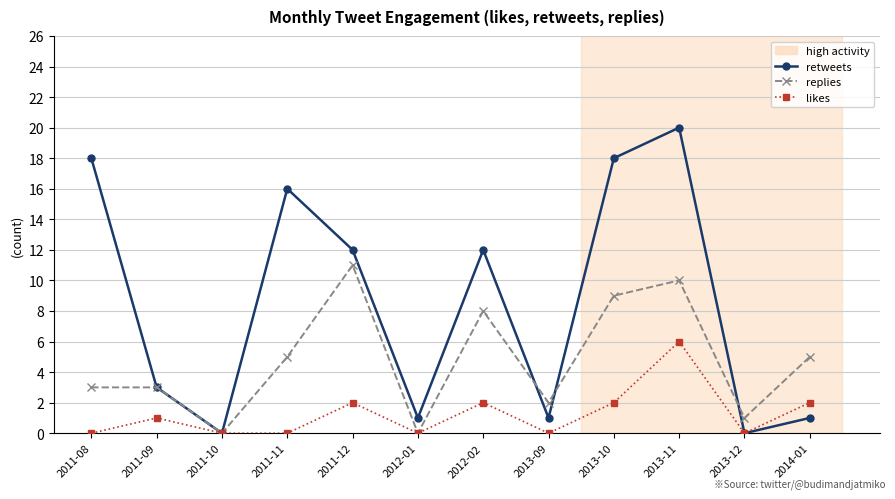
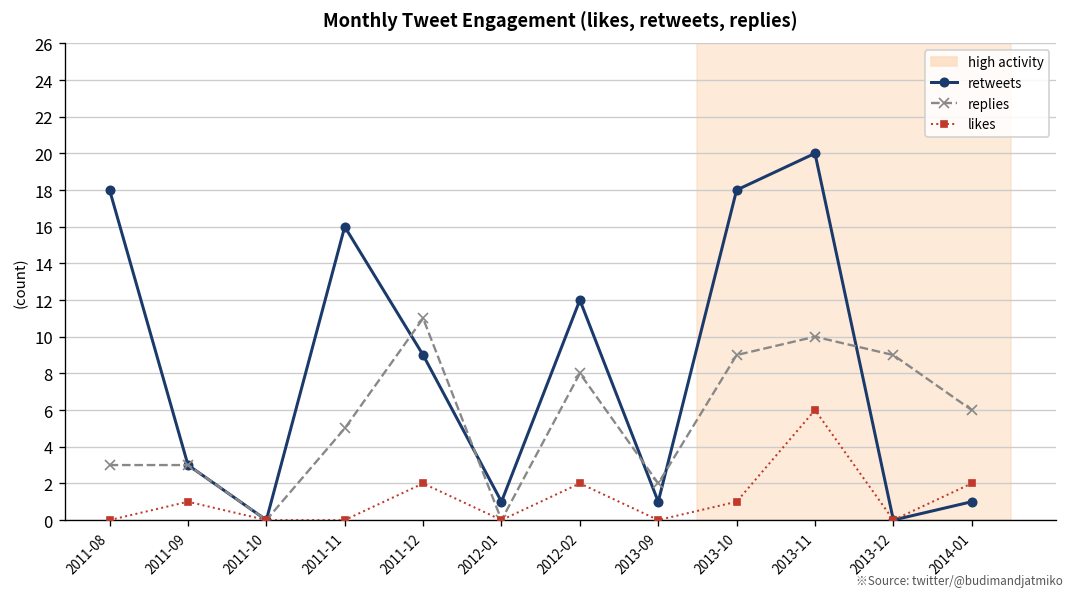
  {
    "retweets": {
      "2011-08": 18,
      "2011-11": 16,
-     "2011-12": 12,
+     "2011-12": 9,
      "2012-01": 1,
      "2012-02": 12,
      "2013-09": 1,
      "2013-10": 18,
      "2013-11": 20,
      "2014-01": 1
    },
    "replies": {
      "2011-08": 3,
      "2011-11": 5,
      "2011-12": 11,
      "2012-02": 8,
      "2013-09": 2,
      "2013-10": 9,
      "2013-11": 10,
-     "2013-12": 1,
-     "2014-01": 5
+     "2013-12": 9,
+     "2014-01": 6
    },
    "likes": {
      "2011-08": 0,
      "2011-09": 1,
      "2011-11": 0,
      "2011-12": 2,
      "2012-02": 2,
      "2013-09": 0,
-     "2013-10": 2,
+     "2013-10": 1,
      "2013-11": 6,
      "2014-01": 2
    }
  }
